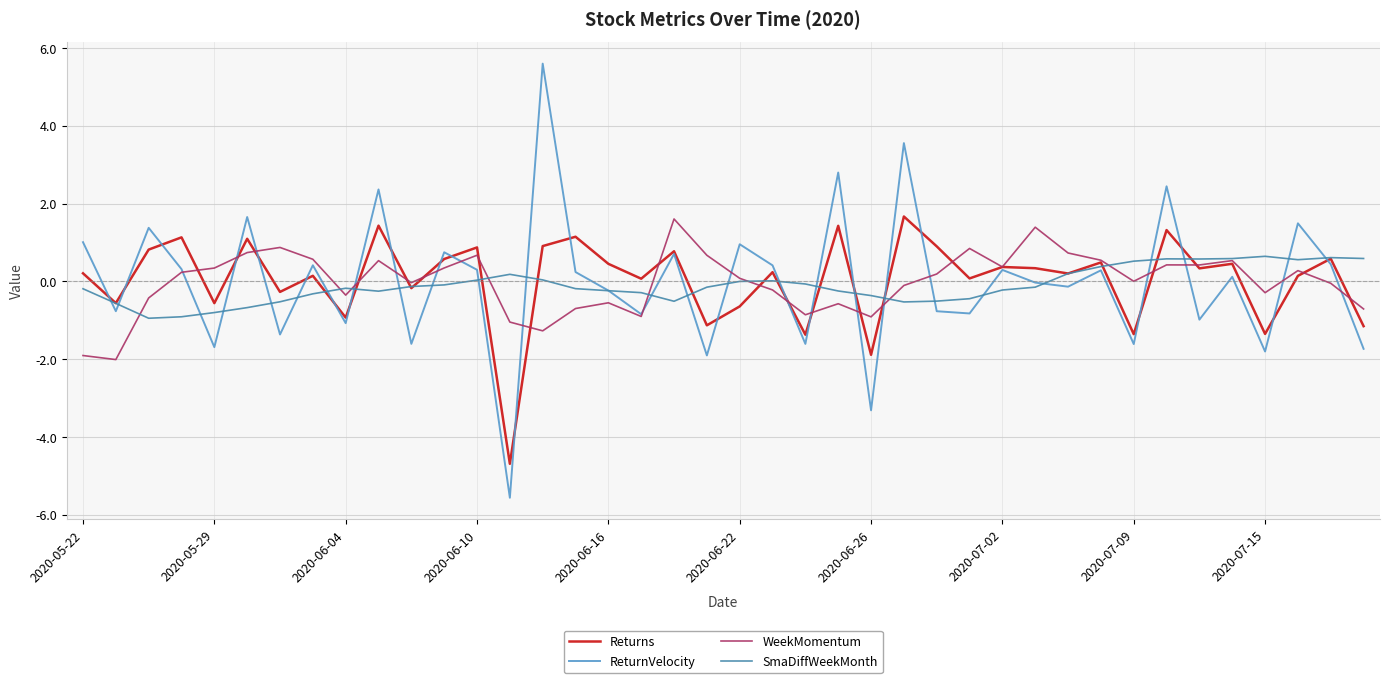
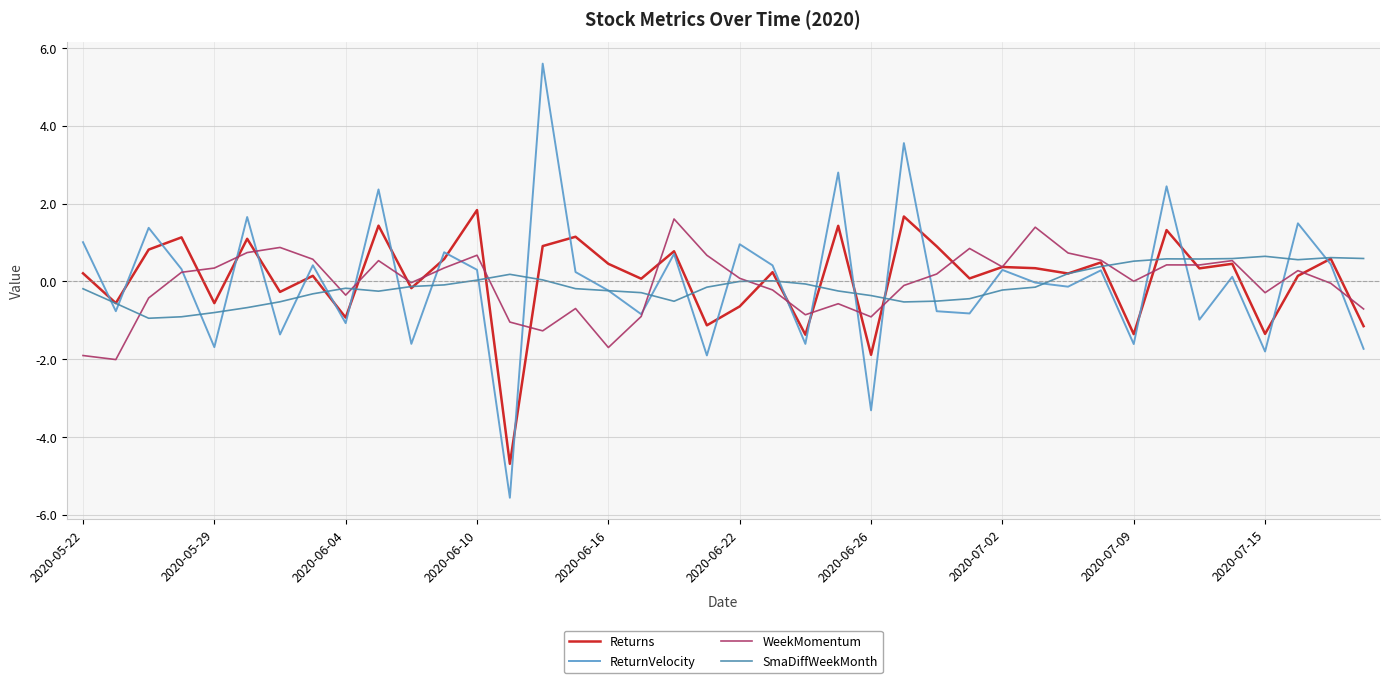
  {
    "Returns": {
      "2020-05-22": 0.2,
      "2020-05-29": -0.6,
      "2020-06-04": -0.9,
-     "2020-06-10": 0.9,
+     "2020-06-10": 1.8,
      "2020-06-16": 0.5,
      "2020-06-22": -0.6,
      "2020-06-26": -1.9,
      "2020-07-09": -1.4,
      "2020-07-15": -1.4
    },
    "WeekMomentum": {
      "2020-05-22": -1.9,
      "2020-05-29": 0.3,
      "2020-06-04": -0.4,
      "2020-06-10": 0.7,
-     "2020-06-16": -0.6,
+     "2020-06-16": -1.7,
      "2020-06-22": 0.1,
      "2020-06-26": -0.9,
      "2020-07-09": 0.0,
      "2020-07-15": -0.3
    }
  }
